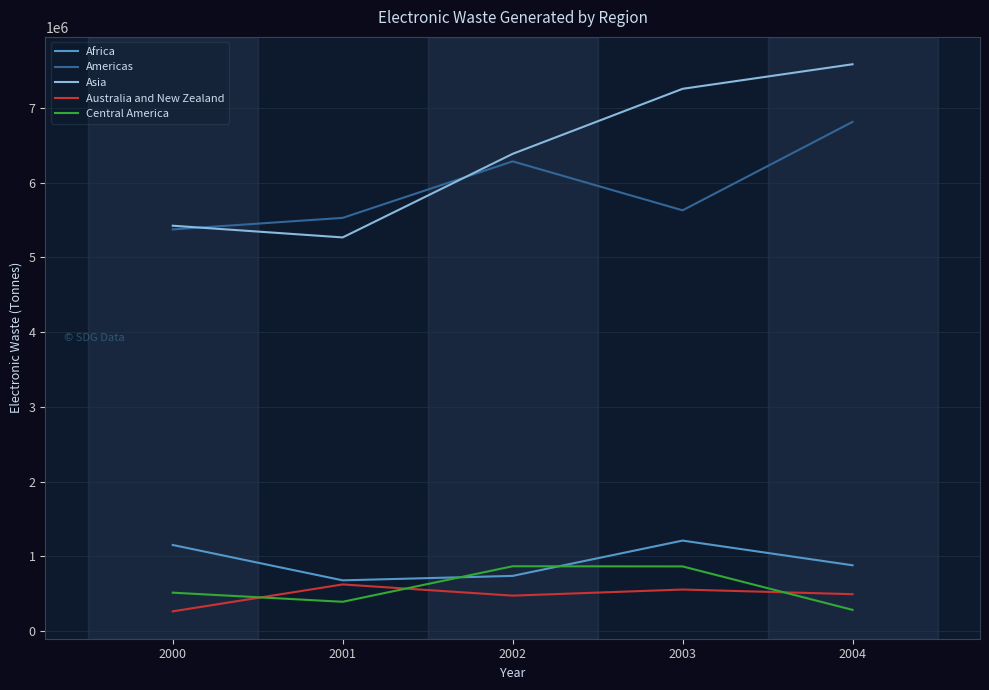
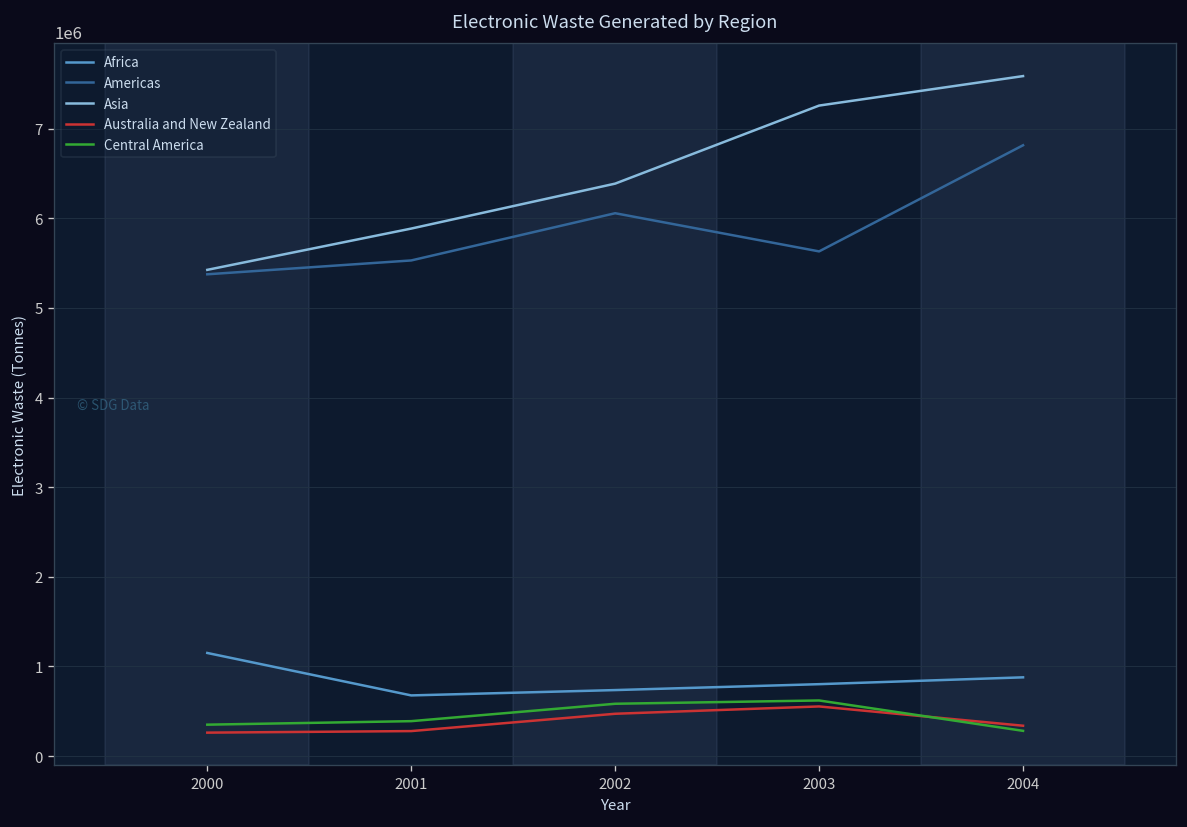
  {
    "Africa": {
      "2000": 1100000,
      "2001": 700000,
      "2002": 700000,
-     "2003": 1200000,
+     "2003": 800000,
      "2004": 900000
    },
    "Americas": {
      "2000": 5400000,
      "2001": 5500000,
-     "2002": 6300000,
+     "2002": 6100000,
      "2003": 5600000,
      "2004": 6800000
    },
    "Asia": {
      "2000": 5400000,
-     "2001": 5300000,
+     "2001": 5900000,
      "2002": 6400000,
      "2003": 7300000,
      "2004": 7600000
    },
    "Australia and New Zealand": {
      "2000": 300000,
-     "2001": 600000,
+     "2001": 300000,
      "2002": 500000,
      "2003": 600000,
-     "2004": 500000
+     "2004": 300000
    },
    "Central America": {
-     "2000": 500000,
+     "2000": 300000,
      "2001": 400000,
-     "2002": 900000,
-     "2003": 900000,
+     "2002": 600000,
+     "2003": 600000,
      "2004": 300000
    }
  }
